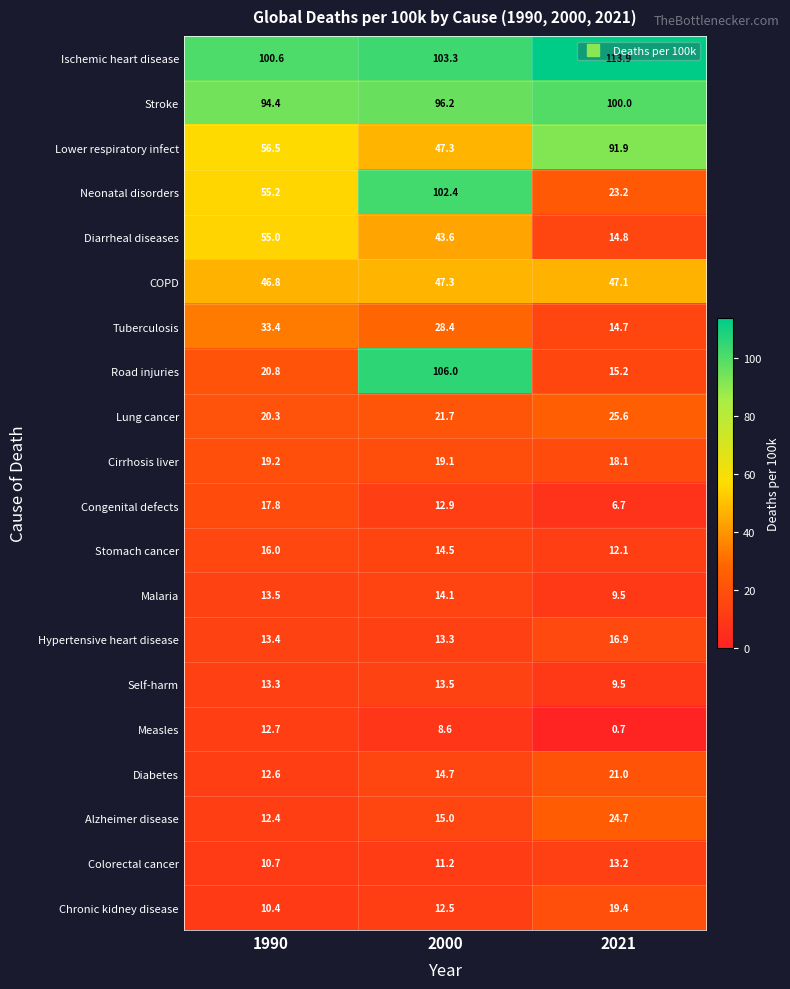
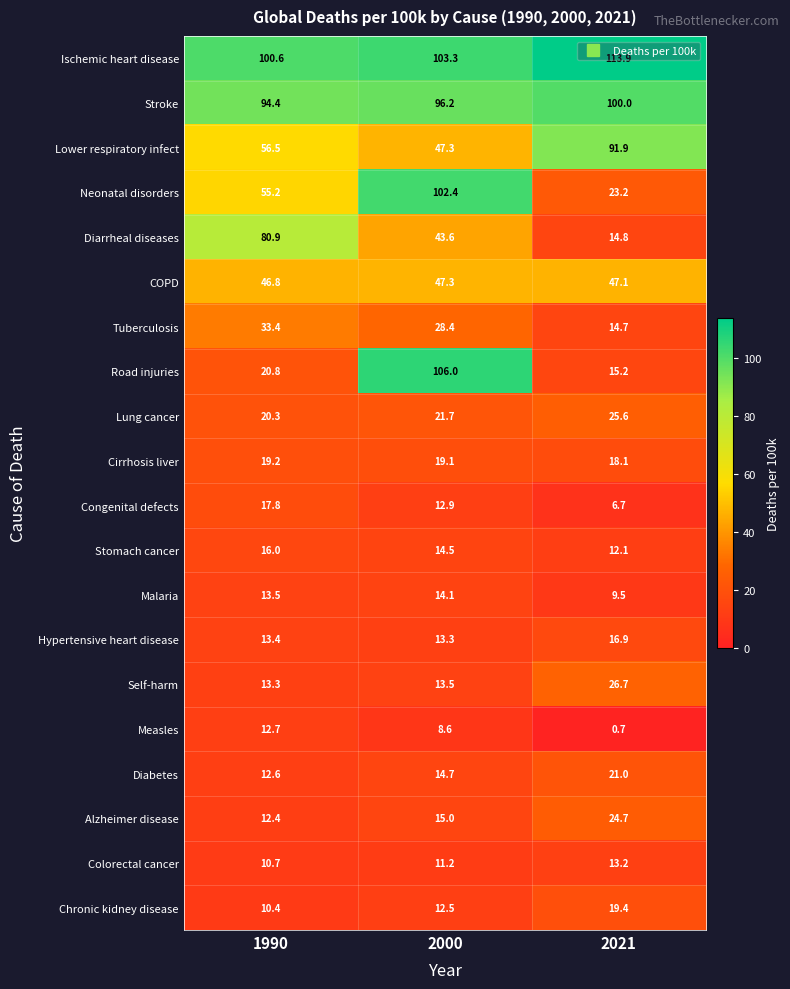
  {
    "Ischemic heart disease": {
      "1990": 100.6,
      "2000": 103.3
    },
    "Stroke": {
      "1990": 94.4,
      "2000": 96.2,
      "2021": 100.0
    },
    "Lower respiratory infect": {
      "1990": 56.5,
      "2000": 47.3,
      "2021": 91.9
    },
    "Neonatal disorders": {
      "1990": 55.2,
      "2000": 102.4,
      "2021": 23.2
    },
    "Diarrheal diseases": {
-     "1990": 55.0,
+     "1990": 80.9,
      "2000": 43.6,
      "2021": 14.8
    },
    "COPD": {
      "1990": 46.8,
      "2000": 47.3,
      "2021": 47.1
    },
    "Tuberculosis": {
      "1990": 33.4,
      "2000": 28.4,
      "2021": 14.7
    },
    "Road injuries": {
      "1990": 20.8,
      "2000": 106.0,
      "2021": 15.2
    },
    "Lung cancer": {
      "1990": 20.3,
      "2000": 21.7,
      "2021": 25.6
    },
    "Cirrhosis liver": {
      "1990": 19.2,
      "2000": 19.1,
      "2021": 18.1
    },
    "Congenital defects": {
      "1990": 17.8,
      "2000": 12.9,
      "2021": 6.7
    },
    "Stomach cancer": {
      "1990": 16.0,
      "2000": 14.5,
      "2021": 12.1
    },
    "Malaria": {
      "1990": 13.5,
      "2000": 14.1,
      "2021": 9.5
    },
    "Hypertensive heart disease": {
      "1990": 13.4,
      "2000": 13.3,
      "2021": 16.9
    },
    "Self-harm": {
      "1990": 13.3,
      "2000": 13.5,
-     "2021": 9.5
+     "2021": 26.7
    },
    "Measles": {
      "1990": 12.7,
      "2000": 8.6,
      "2021": 0.7
    },
    "Diabetes": {
      "1990": 12.6,
      "2000": 14.7,
      "2021": 21.0
    },
    "Alzheimer disease": {
      "1990": 12.4,
      "2000": 15.0,
      "2021": 24.7
    },
    "Colorectal cancer": {
      "1990": 10.7,
      "2000": 11.2,
      "2021": 13.2
    },
    "Chronic kidney disease": {
      "1990": 10.4,
      "2000": 12.5,
      "2021": 19.4
    }
  }
